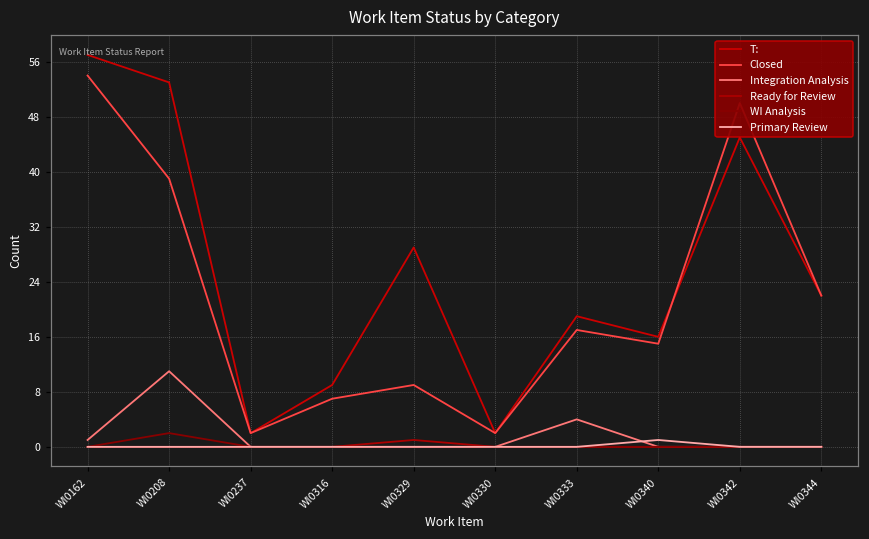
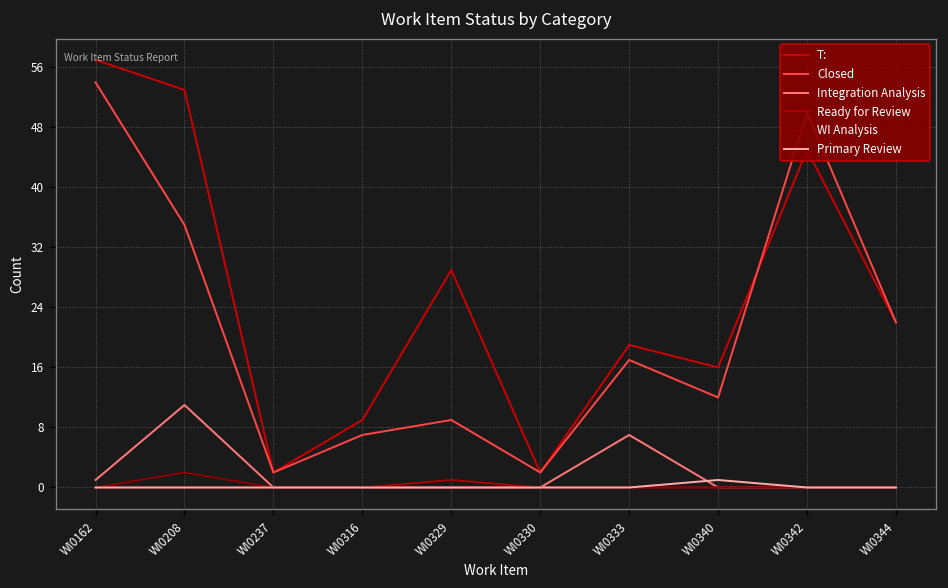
  {
    "Closed": {
      "WI0162": 54,
-     "WI0208": 39,
+     "WI0208": 35,
      "WI0316": 7,
      "WI0329": 9,
      "WI0333": 17,
-     "WI0340": 15
+     "WI0340": 12
    },
    "Integration Analysis": {
      "WI0162": 1,
      "WI0208": 11,
-     "WI0333": 4
+     "WI0333": 7
    },
    "Primary Review": {
      "WI0340": 1
    }
  }
